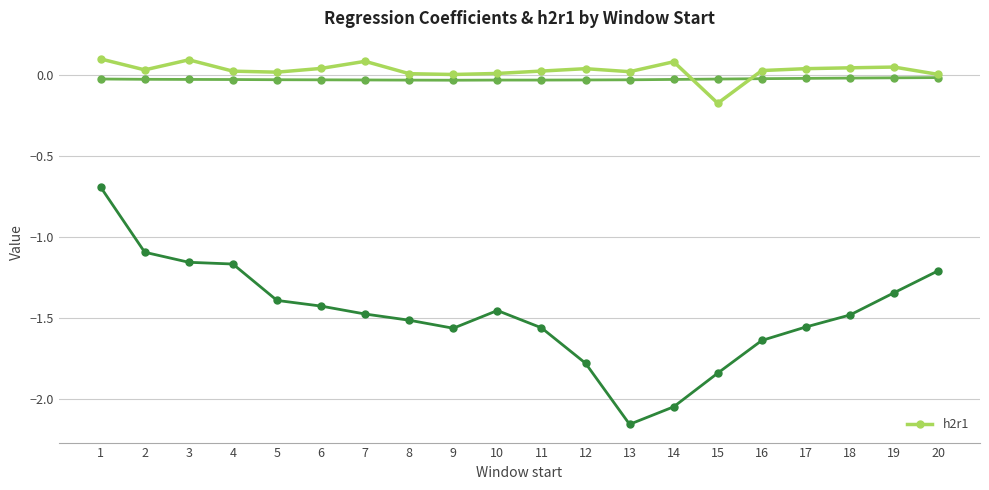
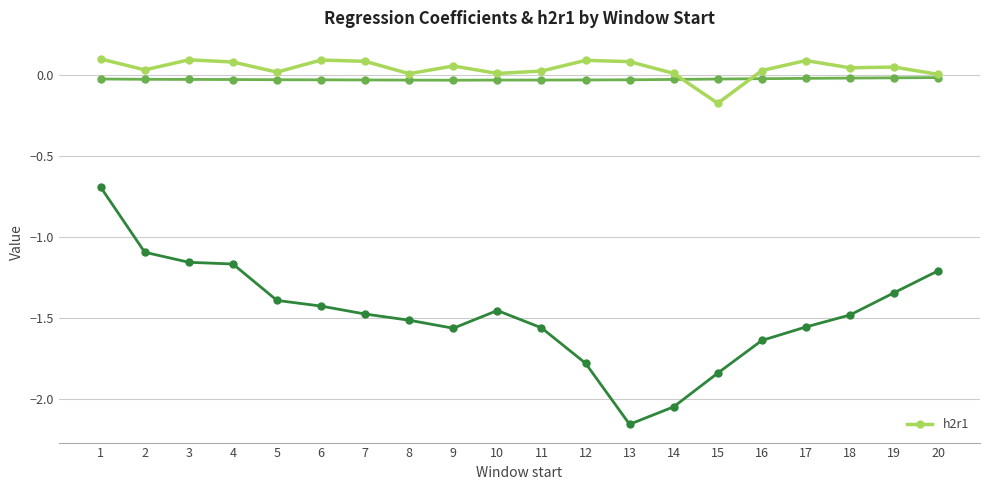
  {
    "h2r1": {
      "1": 0.10,
      "2": 0.03,
      "3": 0.09,
-     "4": 0.02,
+     "4": 0.08,
      "5": 0.02,
-     "6": 0.04,
+     "6": 0.09,
      "7": 0.08,
      "8": 0.01,
-     "9": 0.00,
+     "9": 0.06,
      "10": 0.01,
      "11": 0.02,
-     "12": 0.04,
-     "13": 0.02,
-     "14": 0.08,
+     "12": 0.09,
+     "13": 0.08,
+     "14": 0.01,
      "15": -0.17,
      "16": 0.03,
-     "17": 0.04,
+     "17": 0.09,
      "18": 0.04,
      "19": 0.05,
      "20": 0.00
    }
  }
